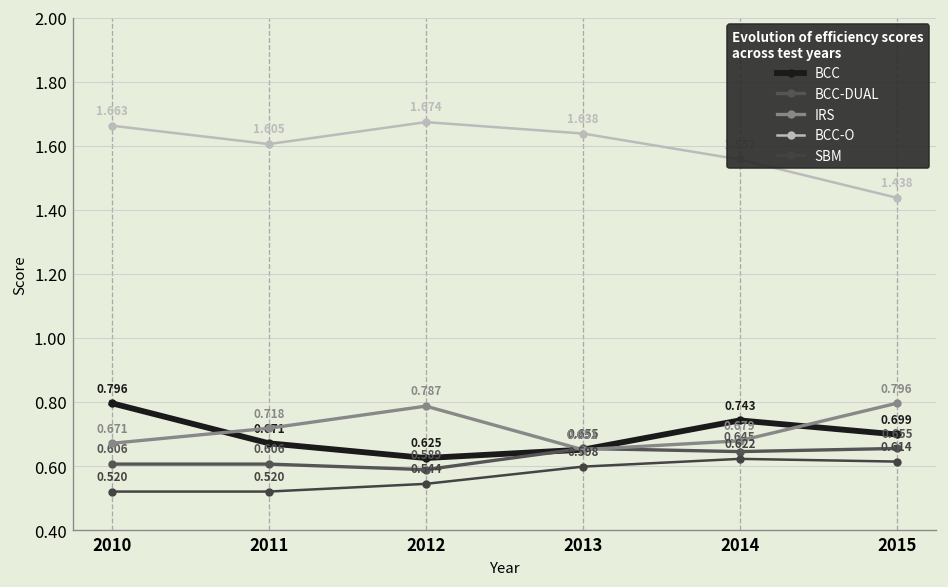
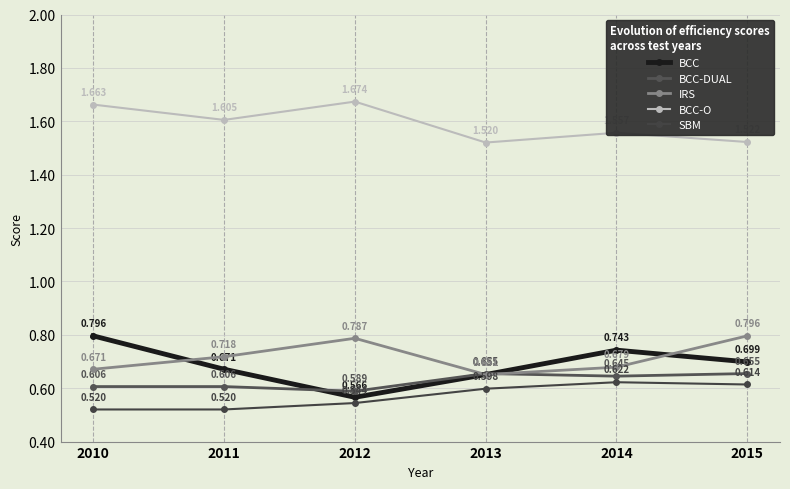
  {
    "BCC": {
      "2010": 0.796,
-     "2012": 0.625,
+     "2012": 0.566,
      "2014": 0.743,
      "2015": 0.699
    },
    "IRS": {
      "2010": 0.671,
      "2011": 0.718,
      "2012": 0.787,
      "2015": 0.796
    },
    "BCC-O": {
      "2010": 1.663,
      "2011": 1.605,
      "2012": 1.674,
-     "2013": 1.638,
-     "2015": 1.44
+     "2013": 1.520,
+     "2015": 1.52
    }
  }
